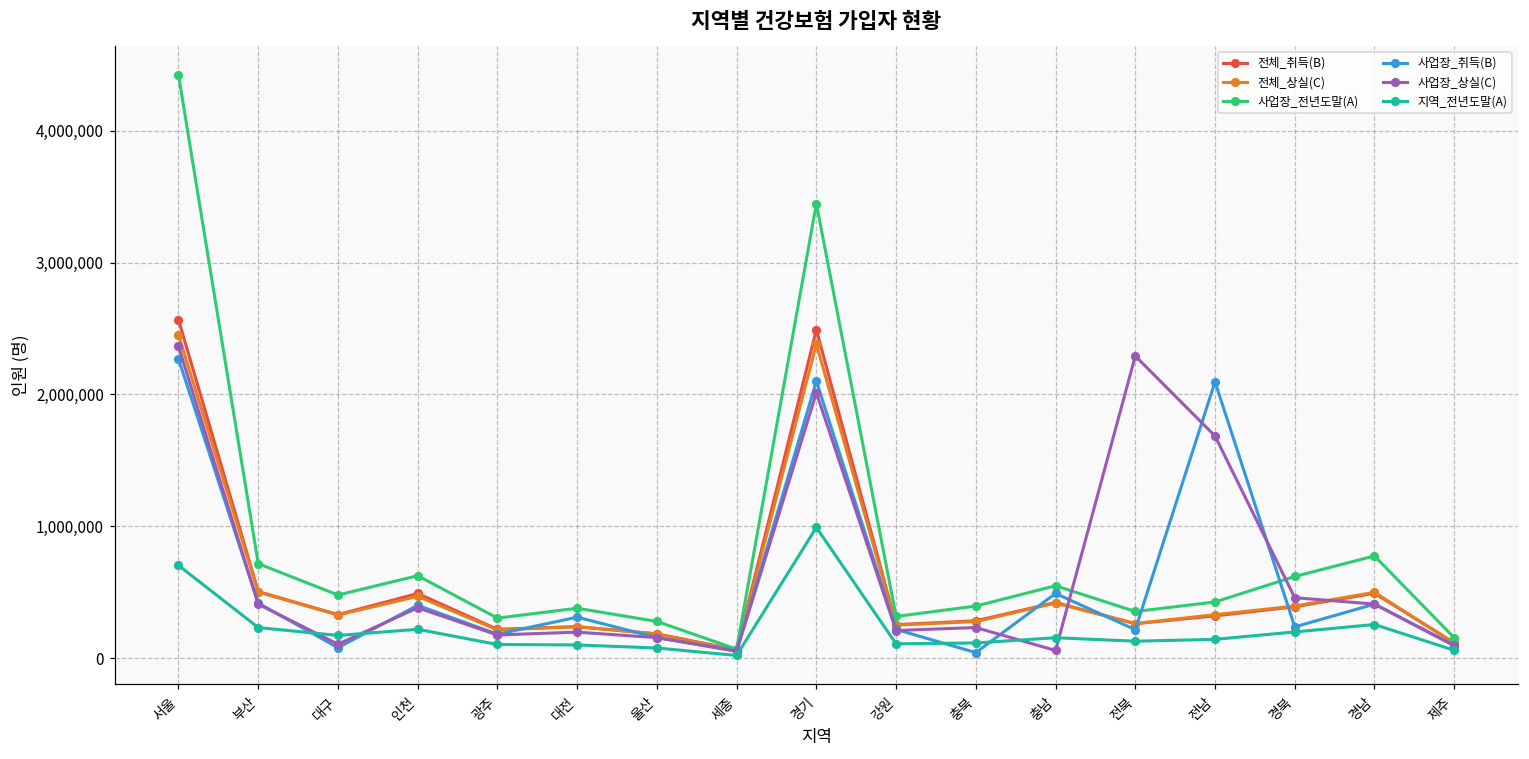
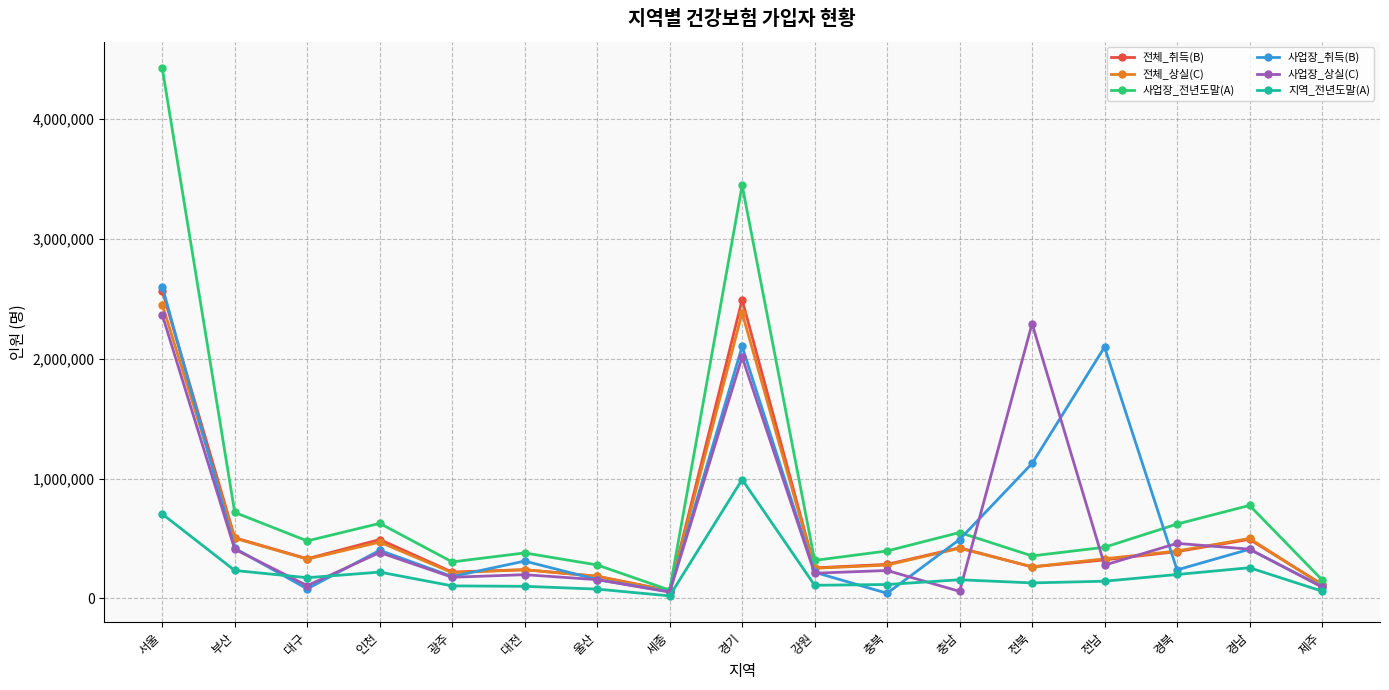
  {
    "사업장_취득(B)": {
-     "서울": "2,270,000",
+     "서울": "2,600,000",
      "대구": "80,000",
      "대전": "310,000",
      "경기": "2,100,000",
      "충북": "40,000",
      "충남": "490,000",
-     "전북": "220,000",
+     "전북": "1,130,000",
      "전남": "2,100,000",
      "경북": "240,000"
    },
    "사업장_상실(C)": {
      "서울": "2,360,000",
      "대구": "110,000",
      "대전": "200,000",
      "경기": "2,010,000",
      "충북": "230,000",
      "충남": "60,000",
      "전북": "2,290,000",
-     "전남": "1,690,000",
+     "전남": "280,000",
      "경북": "460,000"
    }
  }
